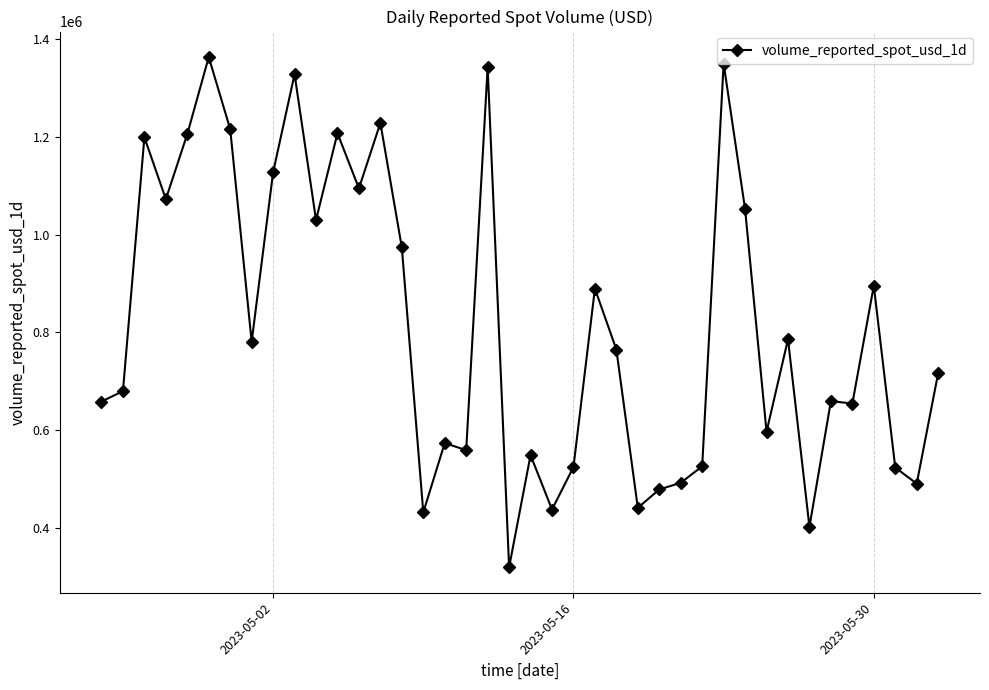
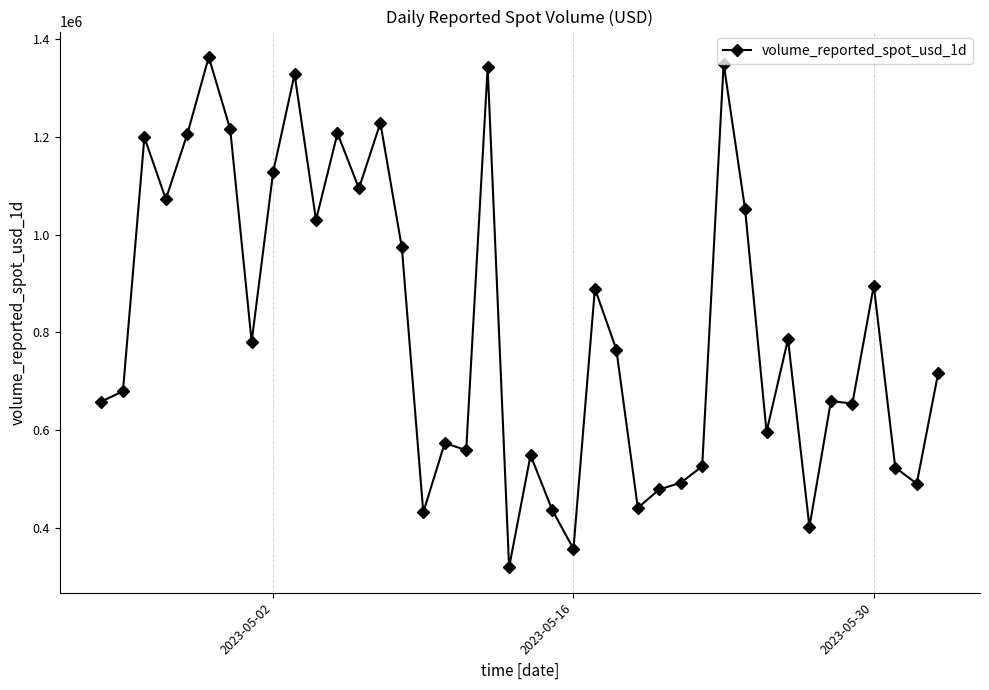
  {
    "2023-05-02": 1130000,
-   "2023-05-16": 520000,
+   "2023-05-16": 360000,
    "2023-05-30": 900000
  }
